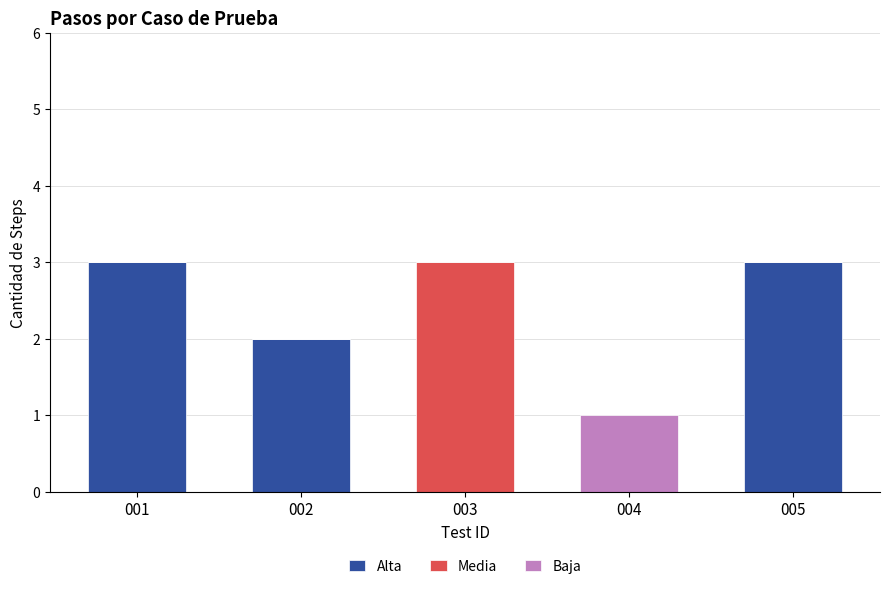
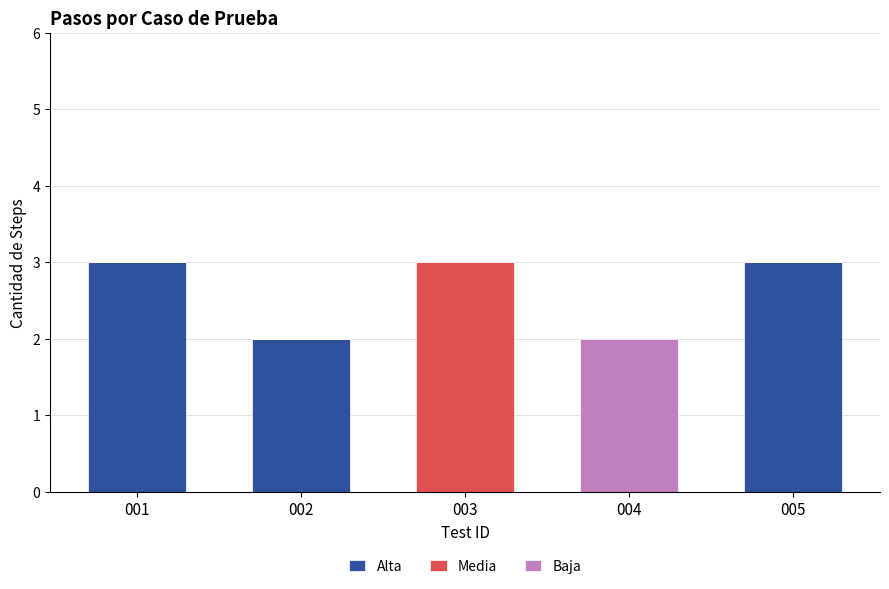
  {
    "Alta": {
      "001": 3,
      "002": 2,
      "003": 0,
      "004": 0,
      "005": 3
    },
    "Baja": {
-     "004": 1
+     "004": 2
    }
  }
